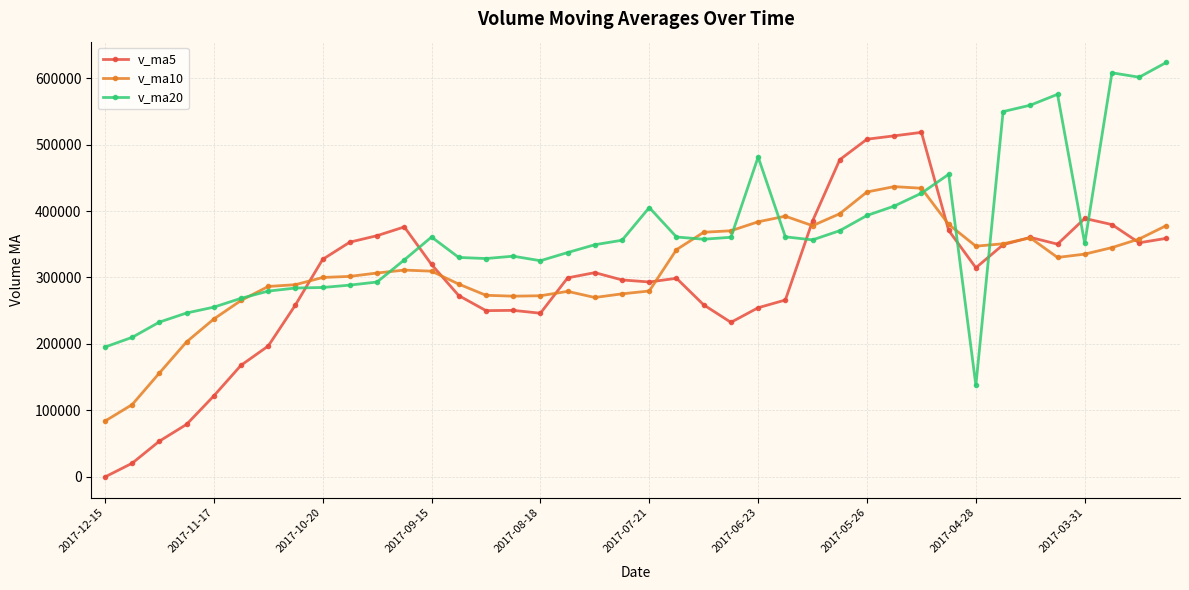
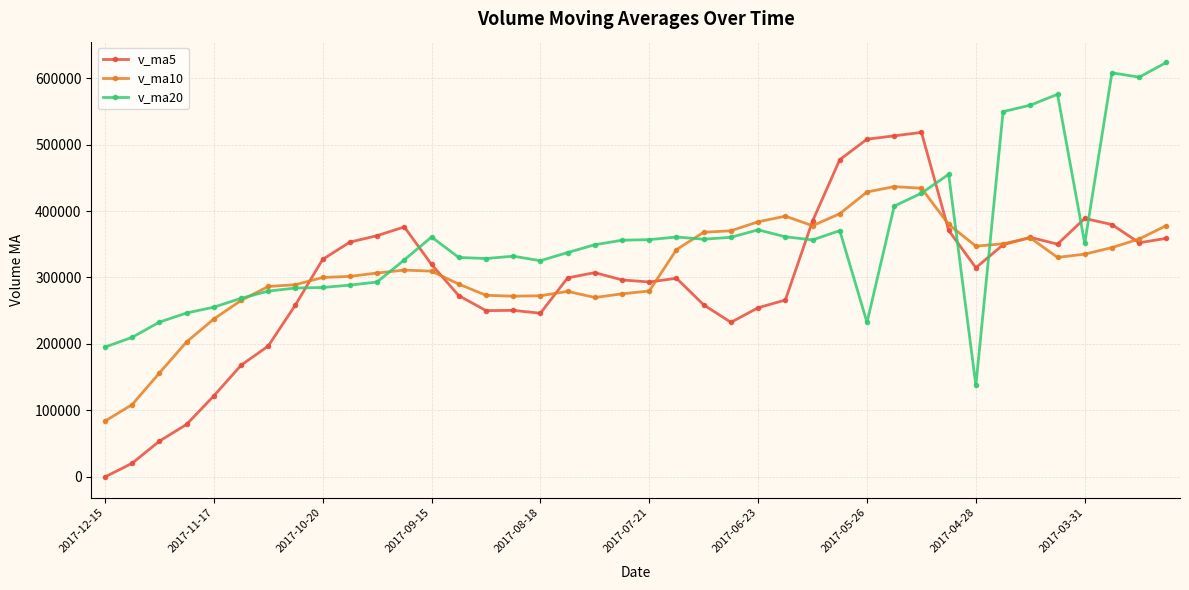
  {
    "v_ma20": {
      "2017-12-15": 200000,
      "2017-11-17": 260000,
      "2017-10-20": 280000,
      "2017-09-15": 360000,
      "2017-08-18": 330000,
-     "2017-07-21": 410000,
-     "2017-06-23": 480000,
-     "2017-05-26": 390000,
+     "2017-07-21": 360000,
+     "2017-06-23": 370000,
+     "2017-05-26": 230000,
      "2017-04-28": 140000,
      "2017-03-31": 350000
    }
  }
